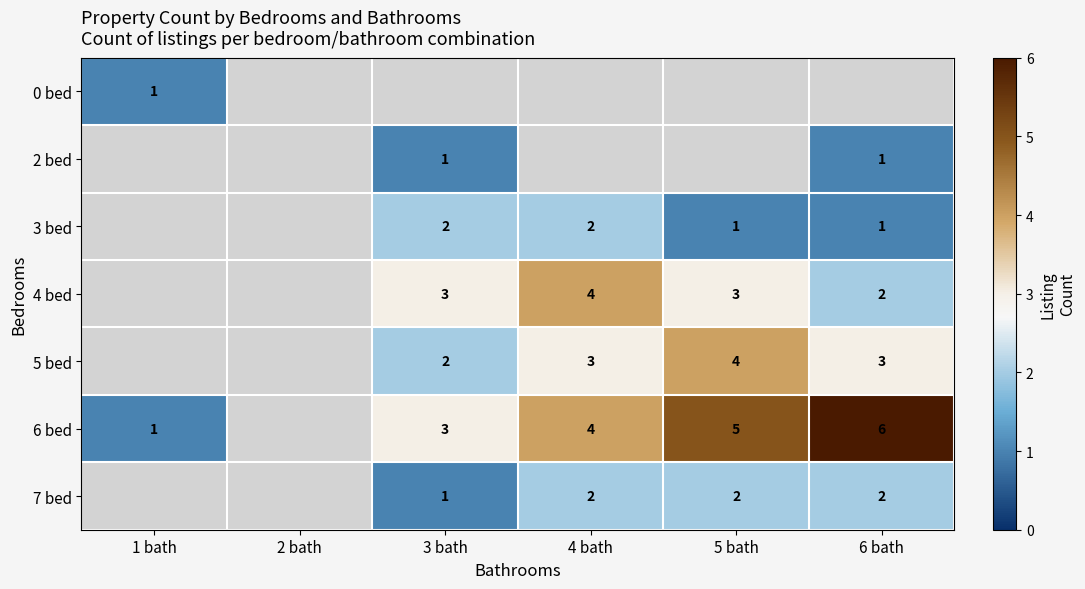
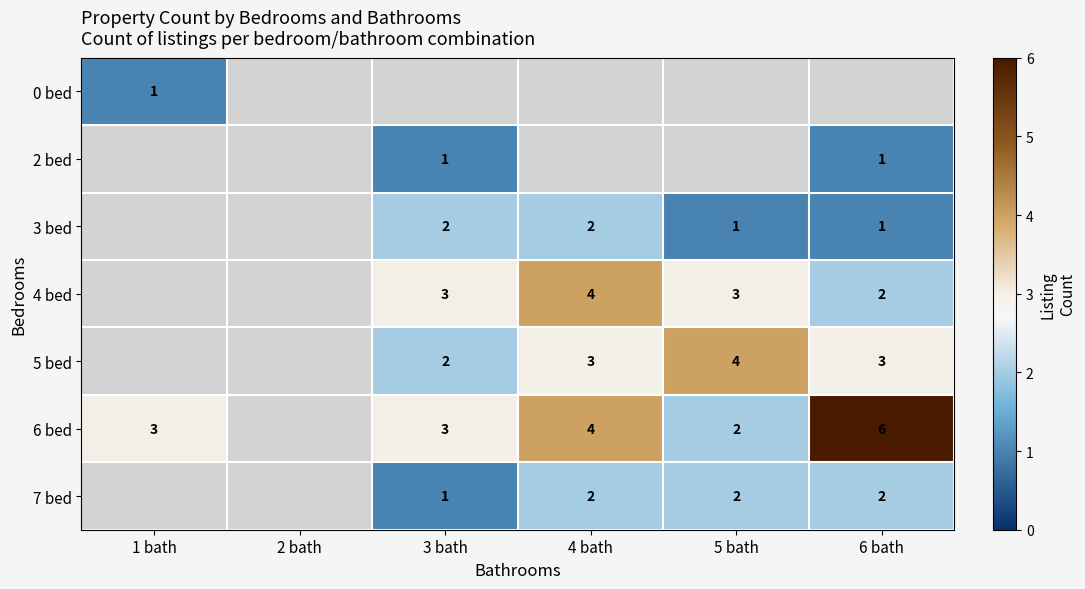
  {
    "0 bed": {
      "1 bath": 1
    },
    "2 bed": {
      "3 bath": 1,
      "6 bath": 1
    },
    "3 bed": {
      "3 bath": 2,
      "4 bath": 2,
      "5 bath": 1,
      "6 bath": 1
    },
    "4 bed": {
      "3 bath": 3,
      "4 bath": 4,
      "5 bath": 3,
      "6 bath": 2
    },
    "5 bed": {
      "3 bath": 2,
      "4 bath": 3,
      "5 bath": 4,
      "6 bath": 3
    },
    "6 bed": {
-     "1 bath": 1,
+     "1 bath": 3,
      "3 bath": 3,
      "4 bath": 4,
-     "5 bath": 5,
+     "5 bath": 2,
      "6 bath": 6
    },
    "7 bed": {
      "3 bath": 1,
      "4 bath": 2,
      "5 bath": 2,
      "6 bath": 2
    }
  }
